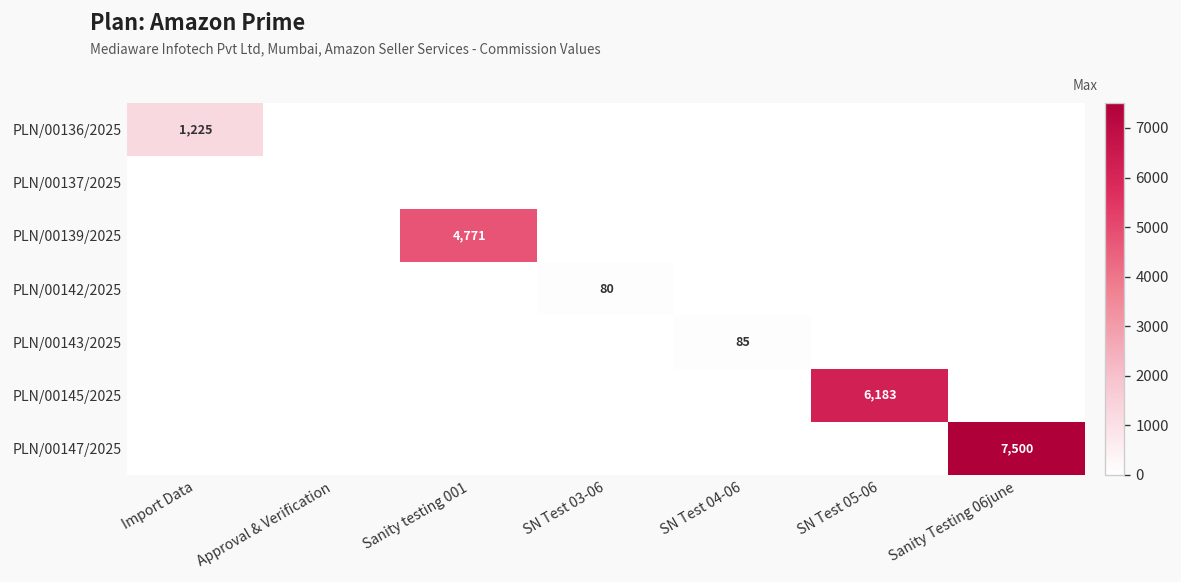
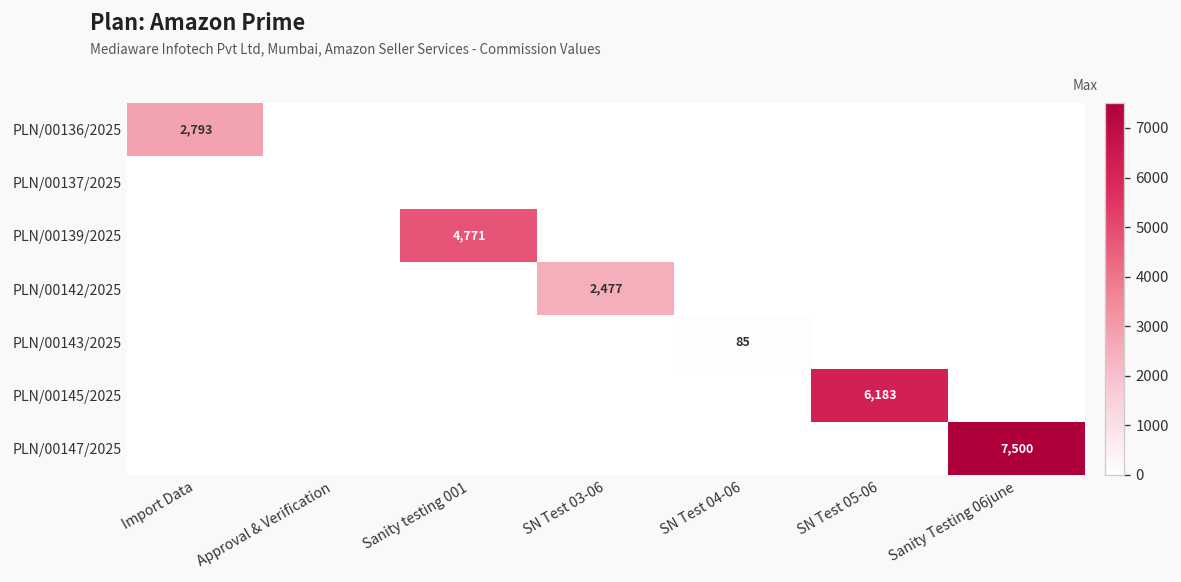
  {
    "PLN/00136/2025": {
-     "Import Data": "1,225"
+     "Import Data": "2,793"
    },
    "PLN/00139/2025": {
      "Sanity testing 001": "4,771"
    },
    "PLN/00142/2025": {
-     "SN Test 03-06": "80"
+     "SN Test 03-06": "2,477"
    },
    "PLN/00143/2025": {
      "SN Test 04-06": "85"
    },
    "PLN/00145/2025": {
      "SN Test 05-06": "6,183"
    },
    "PLN/00147/2025": {
      "Sanity Testing 06june": "7,500"
    }
  }
